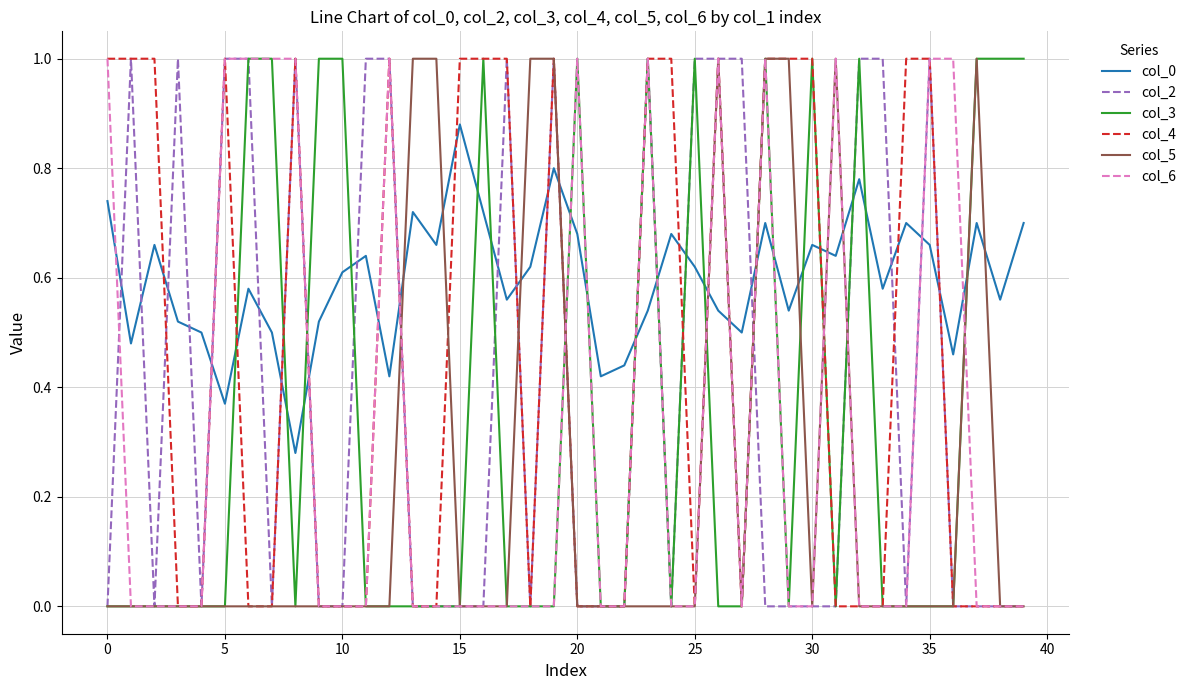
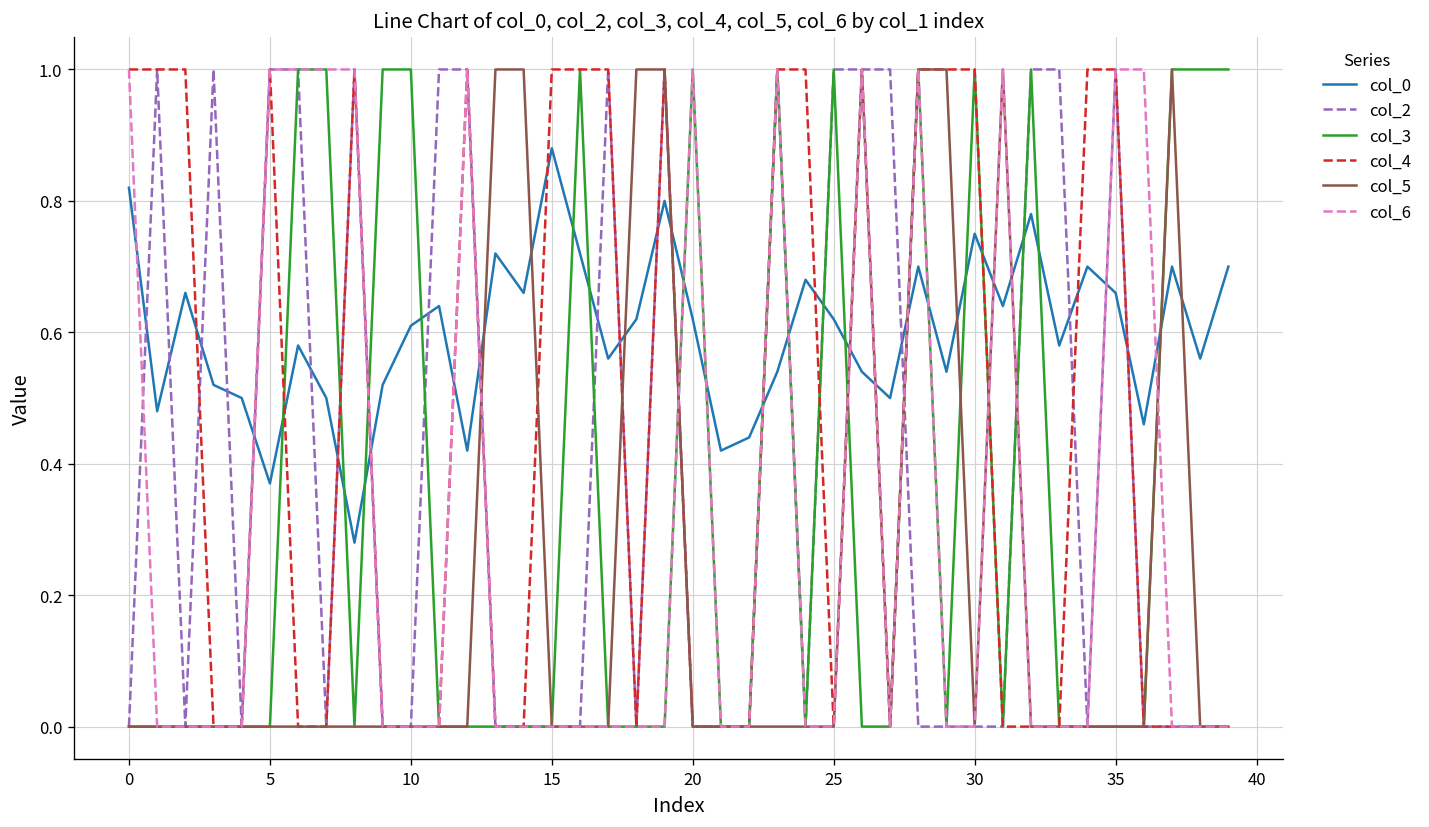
  {
    "col_0": {
-     "0": 0.74,
+     "0": 0.82,
      "5": 0.37,
      "10": 0.61,
      "15": 0.88,
-     "20": 0.68,
+     "20": 0.62,
      "25": 0.62,
-     "30": 0.66,
+     "30": 0.75,
      "35": 0.66
    },
    "col_3": {
      "10": 1.00
    },
    "col_4": {
      "15": 1.00
    }
  }
